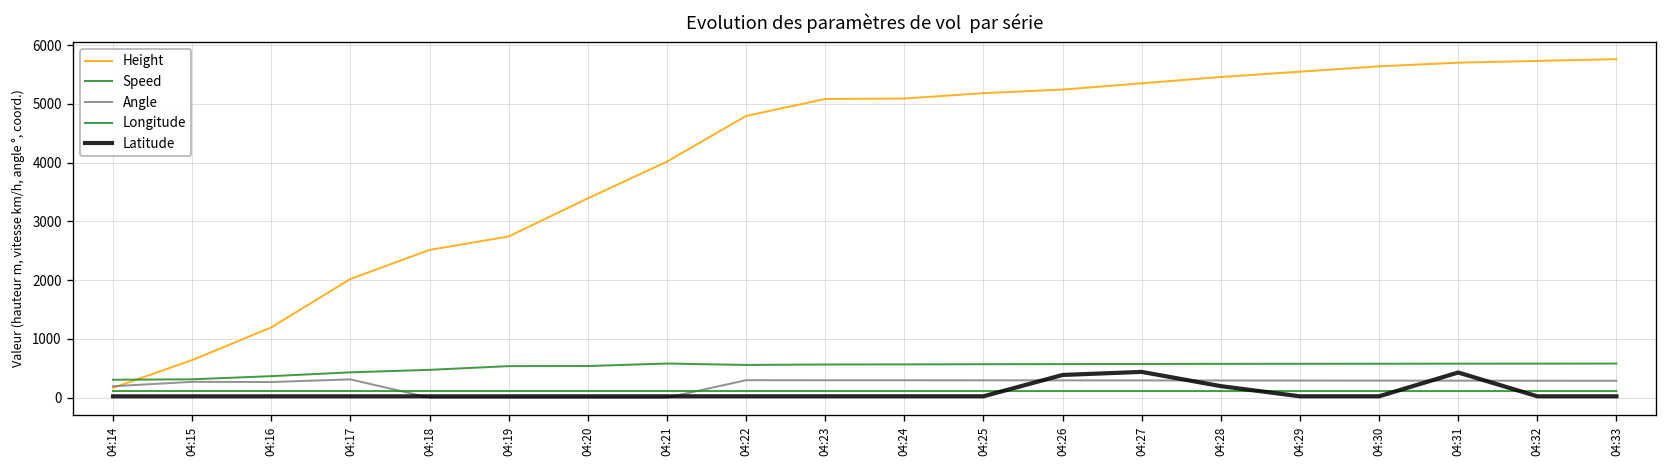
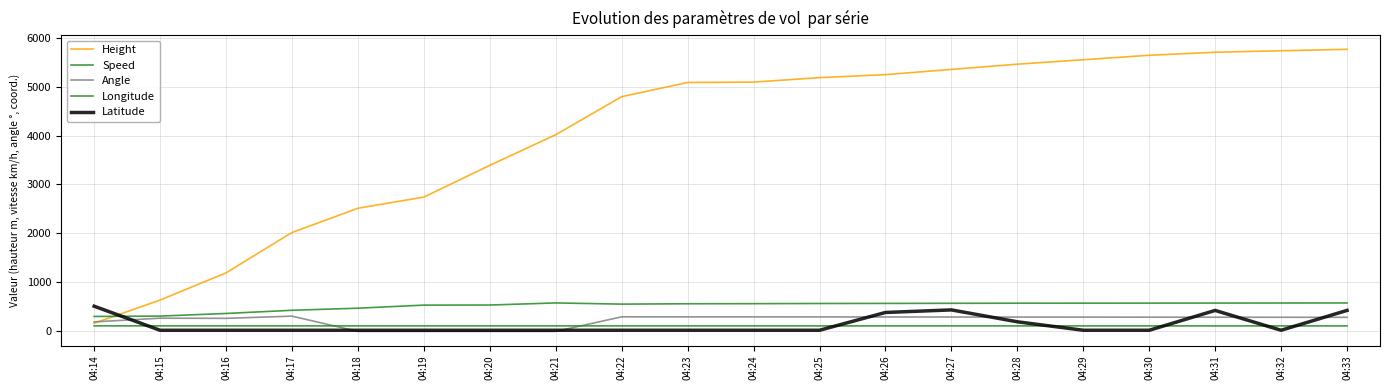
  {
    "Height": {
      "04:15": 600,
      "04:16": 1200,
      "04:17": 2000,
      "04:18": 2500,
      "04:19": 2700,
      "04:20": 3400,
      "04:21": 4000,
      "04:22": 4800,
      "04:23": 5100,
      "04:24": 5100,
      "04:25": 5200,
      "04:26": 5200,
      "04:27": 5300,
      "04:28": 5500,
      "04:29": 5500,
      "04:30": 5600,
      "04:31": 5700,
      "04:32": 5700,
      "04:33": 5800
    },
    "Angle": {
      "04:16": 300,
      "04:17": 300,
      "04:22": 300,
      "04:23": 300,
      "04:24": 300,
      "04:25": 300,
      "04:26": 300,
      "04:27": 300,
      "04:28": 300,
      "04:29": 300,
      "04:30": 300,
      "04:31": 300,
      "04:32": 300,
      "04:33": 300
    },
    "Latitude": {
-     "04:14": 0,
+     "04:14": 500,
      "04:15": 0,
      "04:16": 0,
      "04:17": 0,
      "04:22": 0,
      "04:23": 0,
      "04:24": 0,
      "04:25": 0,
      "04:26": 400,
      "04:27": 400,
      "04:28": 200,
      "04:29": 0,
      "04:30": 0,
      "04:31": 400,
      "04:32": 0,
-     "04:33": 0
+     "04:33": 400
    }
  }
